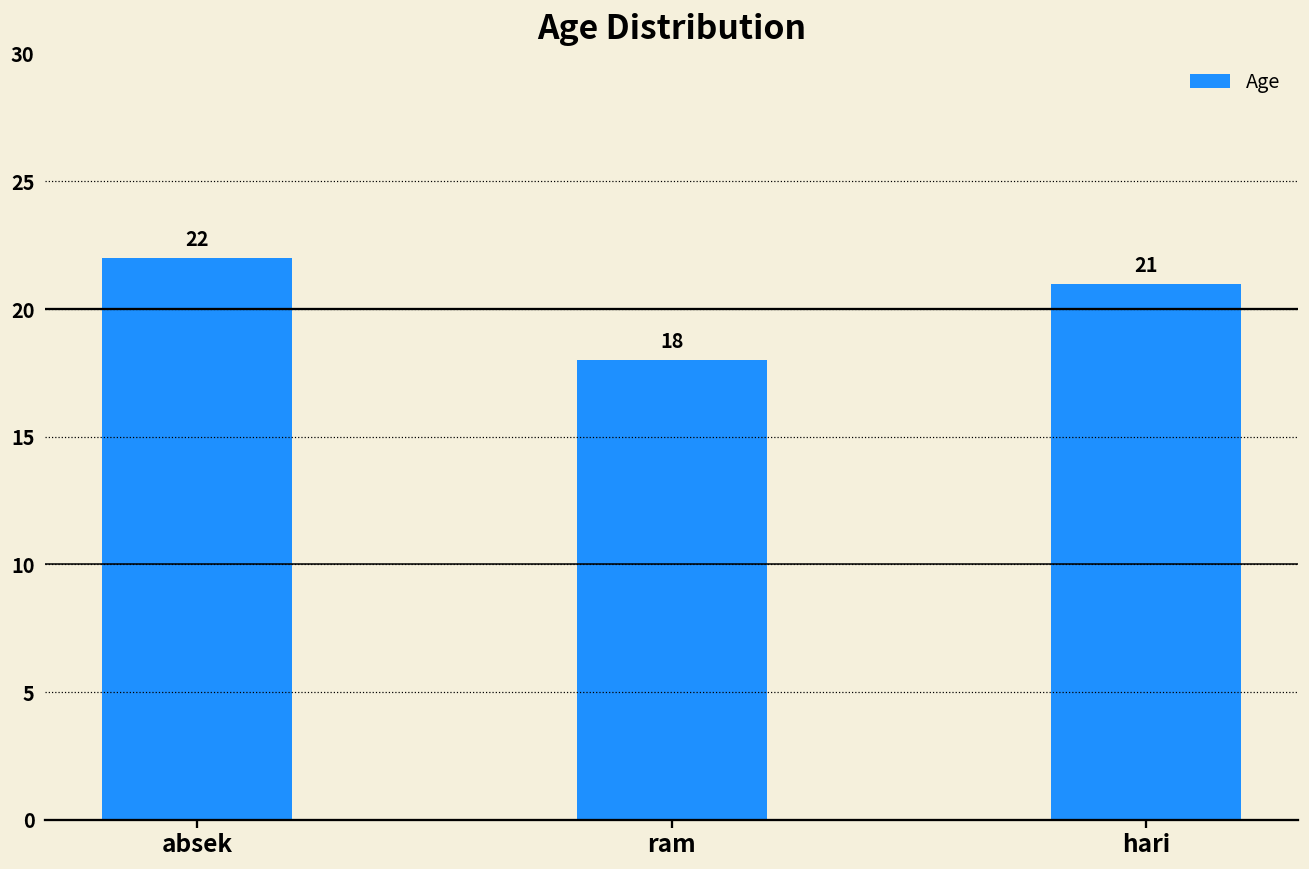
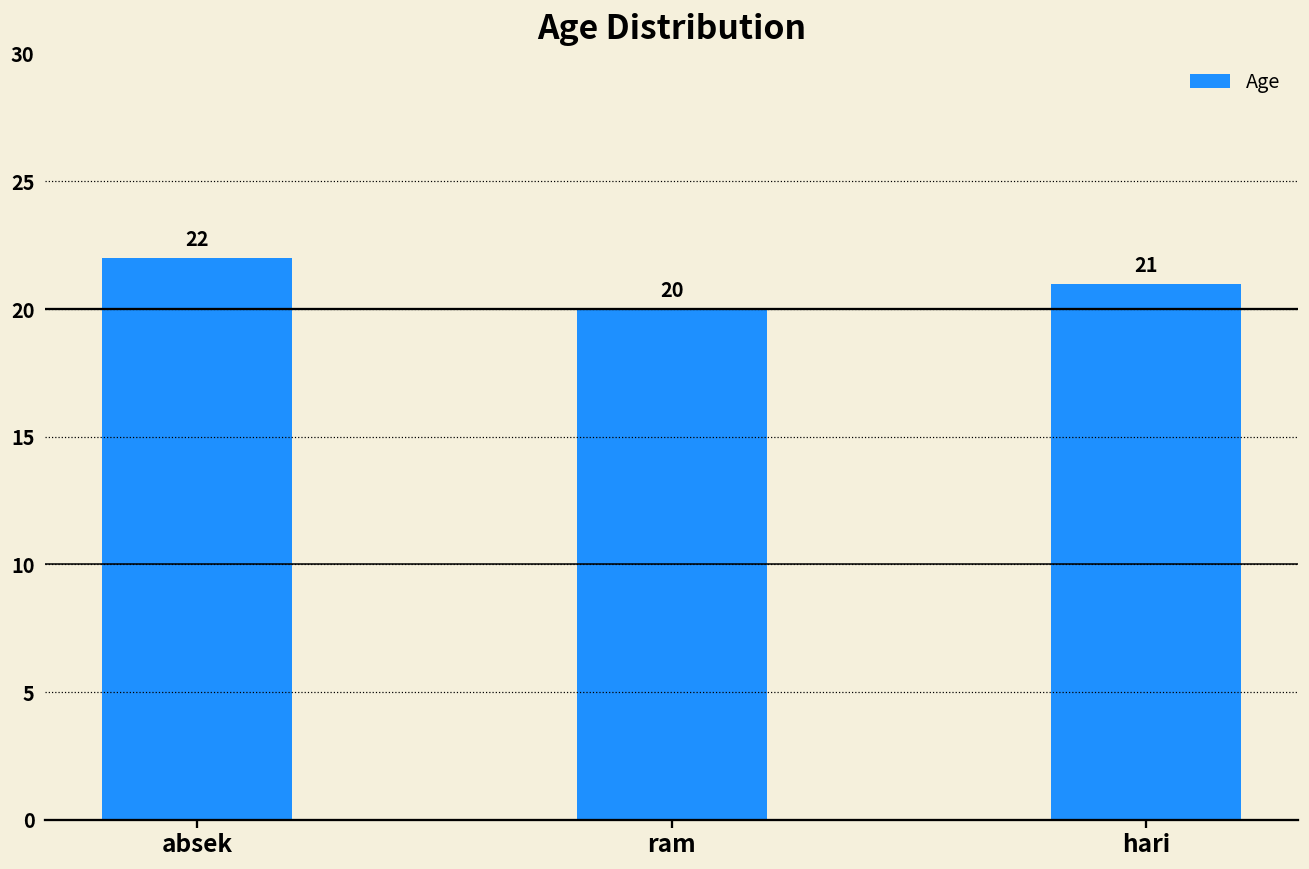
  {
    "absek": 22,
-   "ram": 18,
+   "ram": 20,
    "hari": 21
  }
